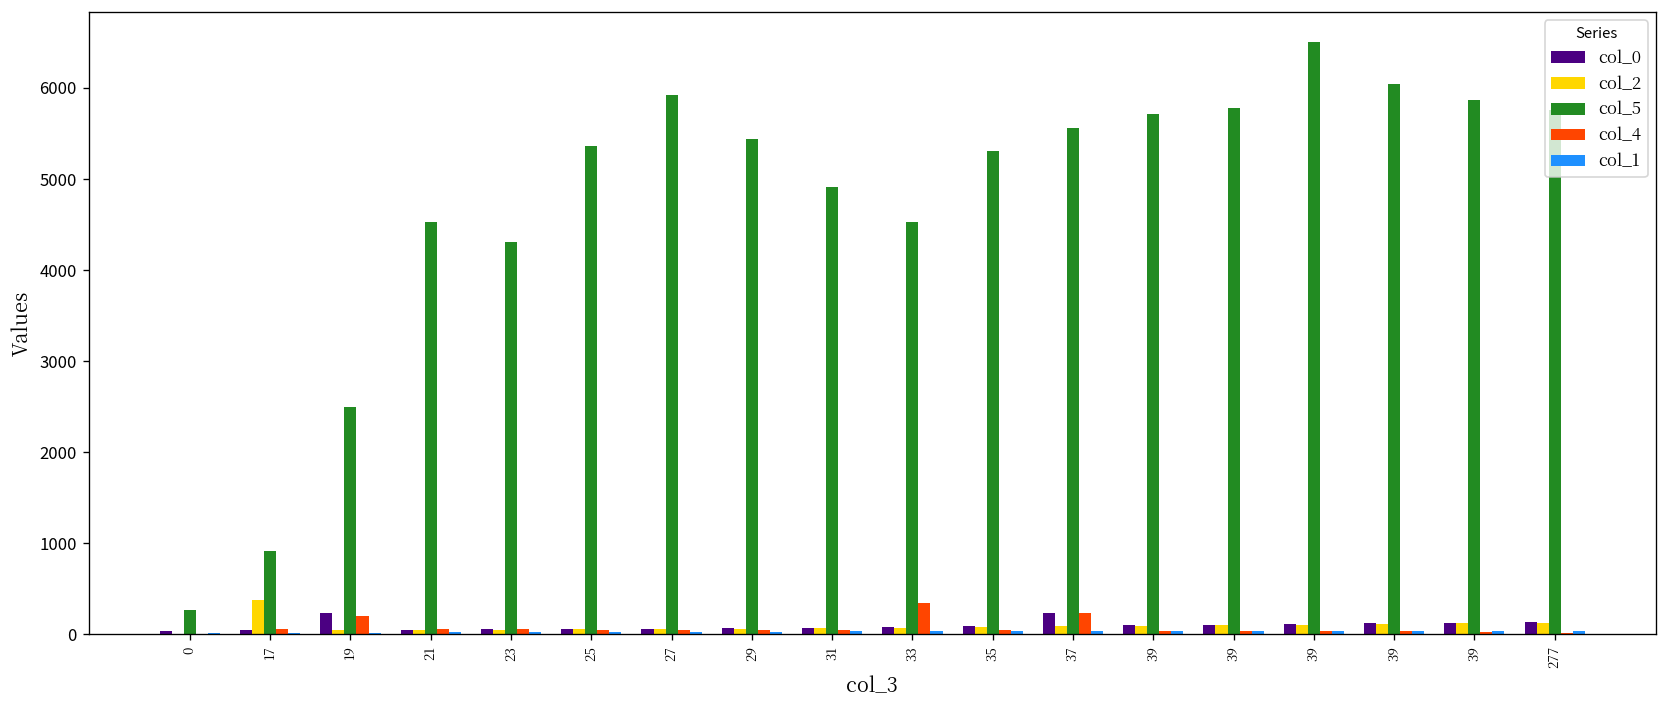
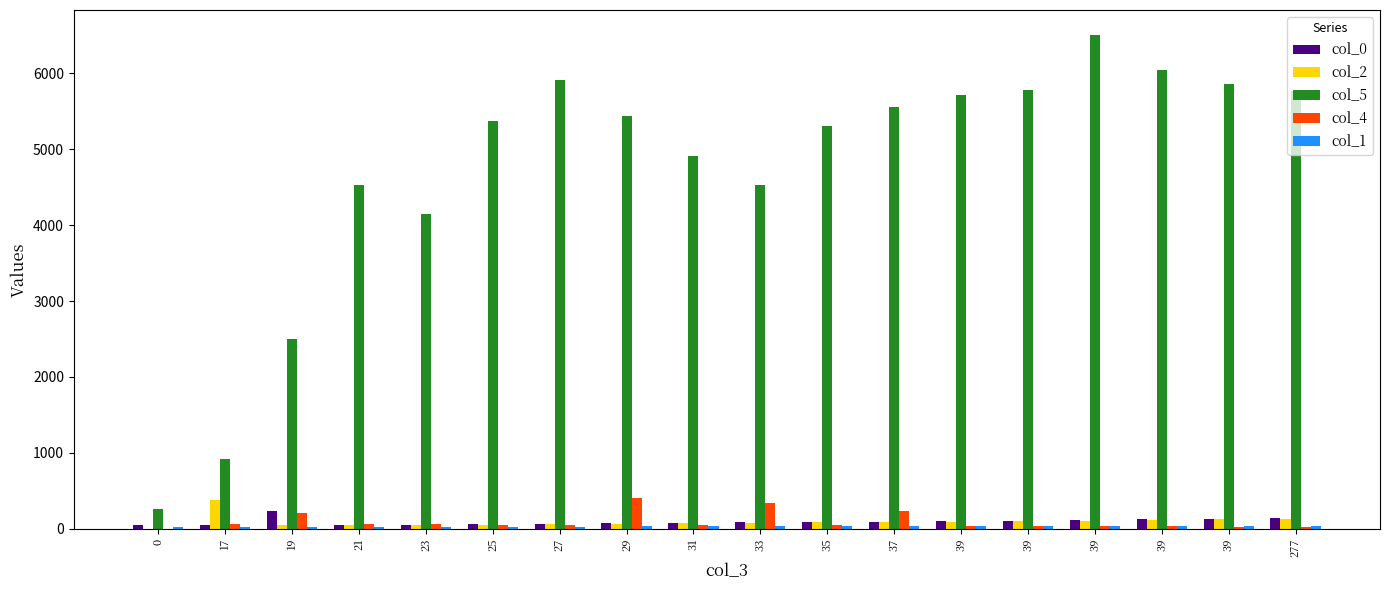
  {
    "col_0": {
      "0": 0,
      "17": 0,
      "19": 200,
      "21": 100,
      "23": 100,
      "25": 100,
      "27": 100,
      "29": 100,
      "31": 100,
      "33": 100,
      "35": 100,
-     "37": 200,
+     "37": 100,
      "277": 100
    },
    "col_2": {
      "0": 0,
      "17": 400,
      "19": 0,
      "21": 0,
      "23": 100,
      "25": 100,
      "27": 100,
      "29": 100,
      "31": 100,
      "33": 100,
      "35": 100,
      "37": 100,
      "277": 100
    },
    "col_5": {
      "0": 300,
      "17": 900,
      "19": 2500,
      "21": 4500,
-     "23": 4300,
+     "23": 4100,
      "25": 5400,
      "27": 5900,
      "29": 5400,
      "31": 4900,
      "33": 4500,
      "35": 5300,
      "37": 5600
    },
    "col_4": {
      "0": 0,
      "17": 100,
      "19": 200,
      "21": 100,
      "23": 100,
      "25": 100,
      "27": 100,
-     "29": 100,
+     "29": 400,
      "31": 100,
      "33": 300,
      "35": 0,
      "37": 200
    },
    "col_1": {
      "31": 0,
      "33": 0,
      "35": 0,
      "37": 0,
      "277": 0
    }
  }
